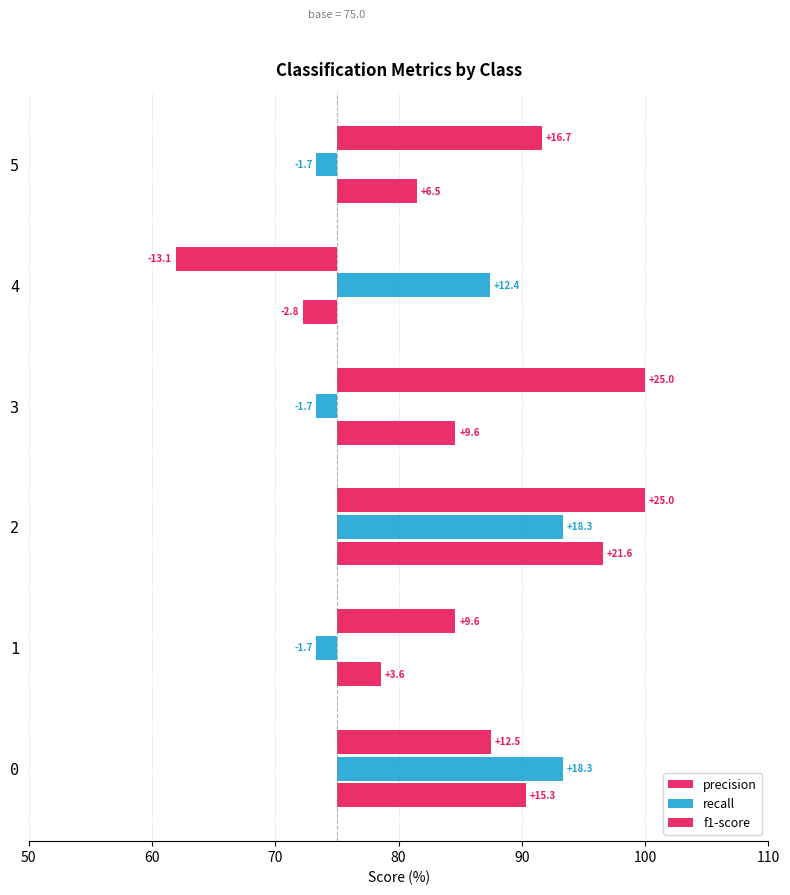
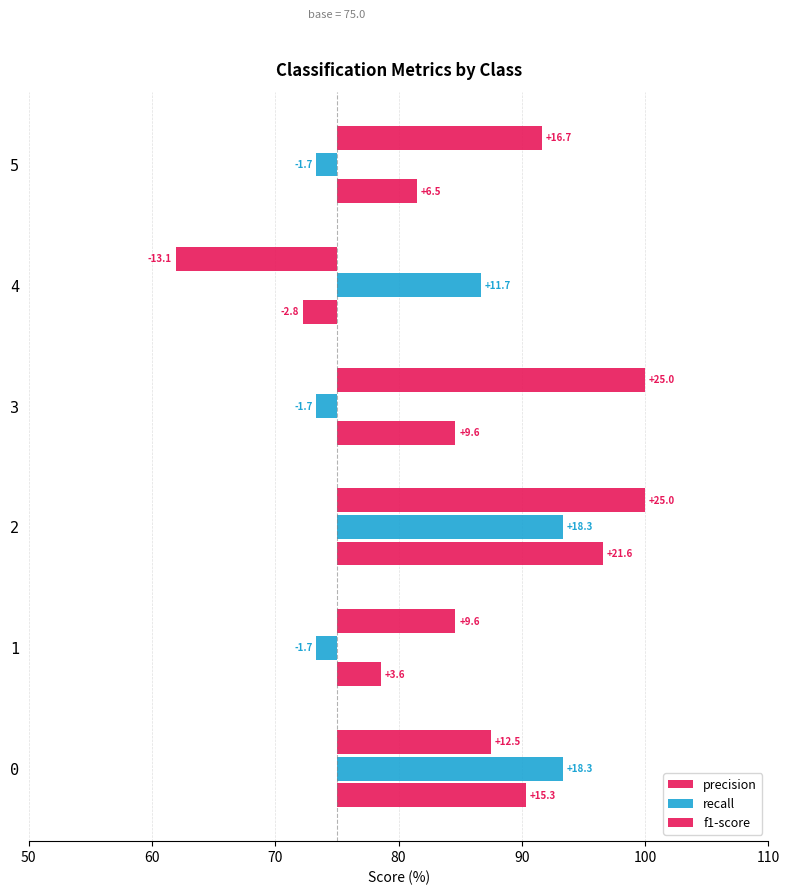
  {
    "recall": {
      "5": "-1.7",
-     "4": "+12.4",
+     "4": "+11.7",
      "3": "-1.7",
      "2": "+18.3",
      "1": "-1.7",
      "0": "+18.3"
    }
  }
